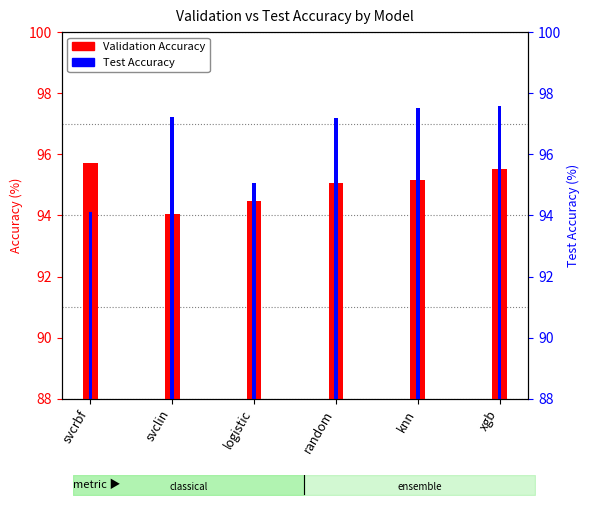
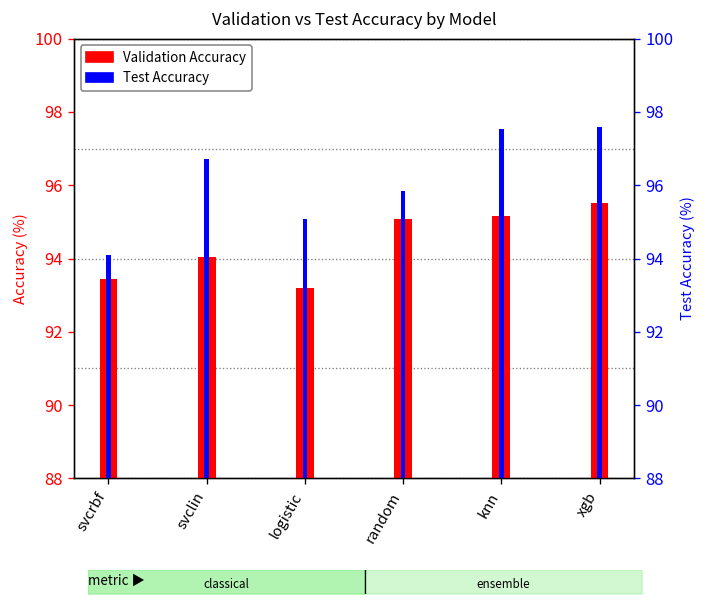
  {
    "Validation Accuracy": {
-     "svcrbf": 95.7,
+     "svcrbf": 93.4,
      "svclin": 94.1,
-     "logistic": 94.5,
+     "logistic": 93.2,
      "random": 95.1,
      "knn": 95.2,
      "xgb": 95.5
    },
    "Test Accuracy": {
-     "svclin": 97.2,
+     "svclin": 96.7,
      "logistic": 95.1,
-     "random": 97.2,
+     "random": 95.8,
      "knn": 97.5,
      "xgb": 97.6
    }
  }
